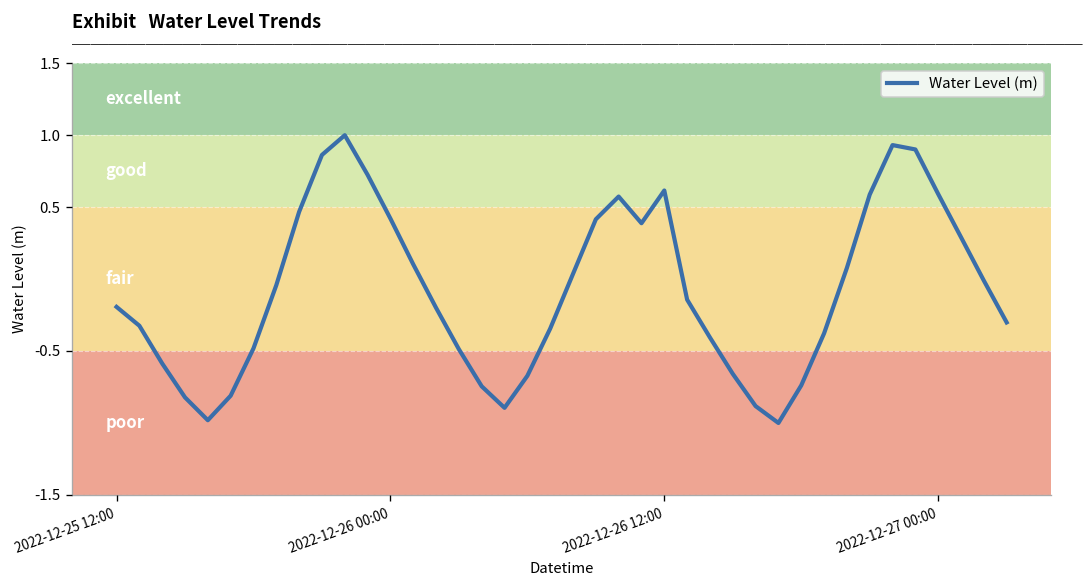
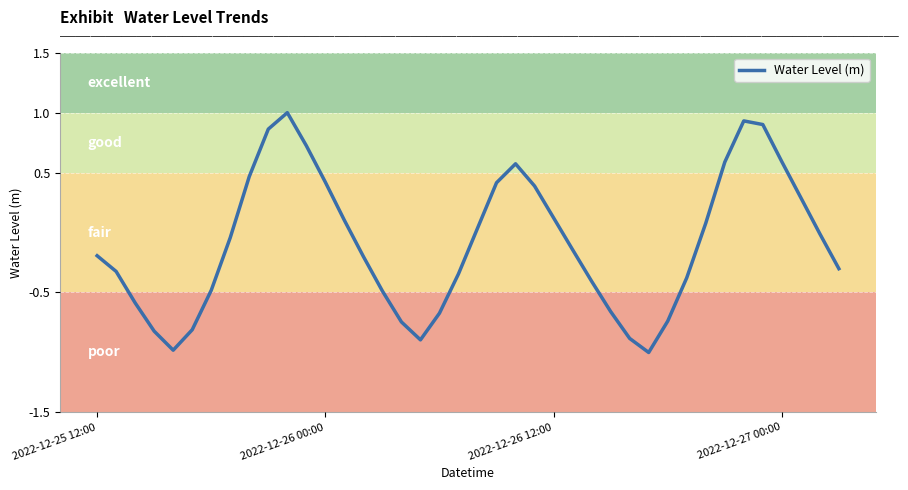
  {
    "2022-12-25 12:00": -0.19,
    "2022-12-26 00:00": 0.42,
-   "2022-12-26 12:00": 0.62,
+   "2022-12-26 12:00": 0.12,
    "2022-12-27 00:00": 0.59
  }
